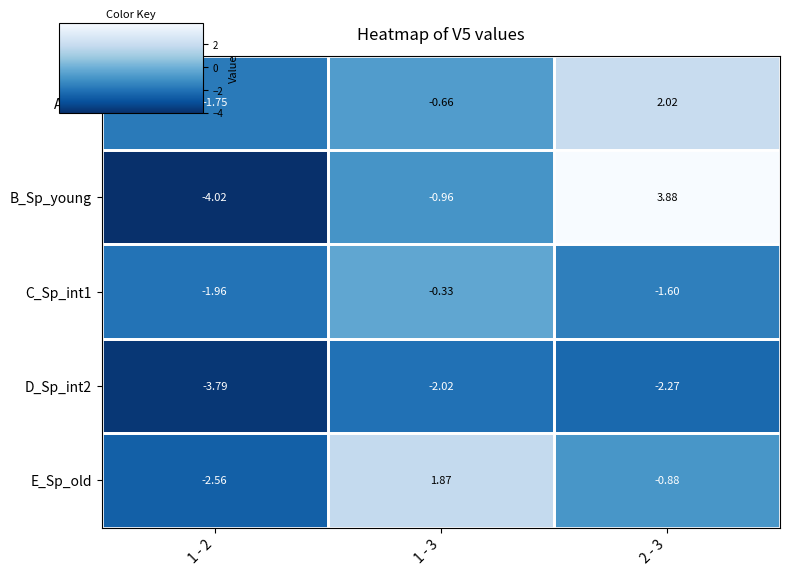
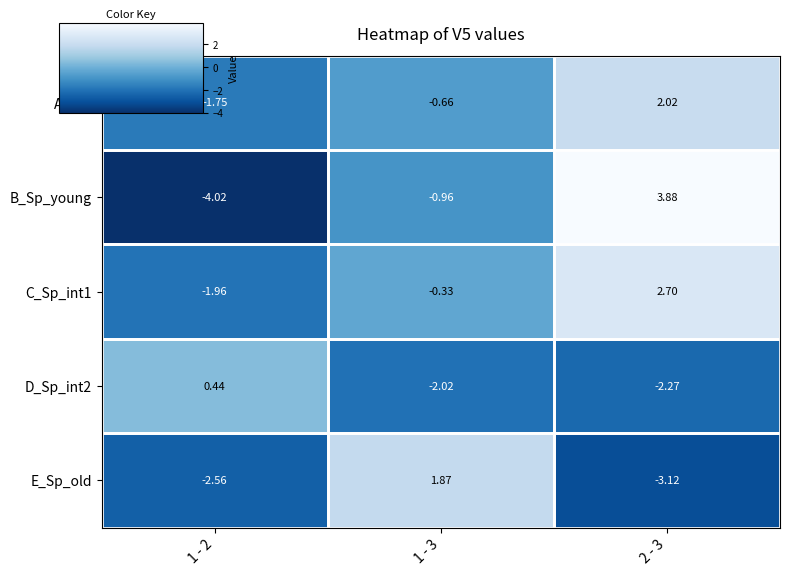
  {
    "B_Sp_young": {
      "1 - 2": -4.02,
      "1 - 3": -0.96,
      "2 - 3": 3.88
    },
    "C_Sp_int1": {
      "1 - 2": -1.96,
      "1 - 3": -0.33,
-     "2 - 3": -1.60
+     "2 - 3": 2.70
    },
    "D_Sp_int2": {
-     "1 - 2": -3.79,
+     "1 - 2": 0.44,
      "1 - 3": -2.02,
      "2 - 3": -2.27
    },
    "E_Sp_old": {
      "1 - 2": -2.56,
      "1 - 3": 1.87,
-     "2 - 3": -0.88
+     "2 - 3": -3.12
    }
  }
